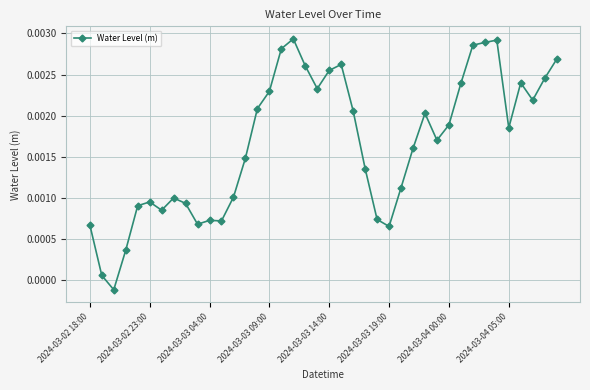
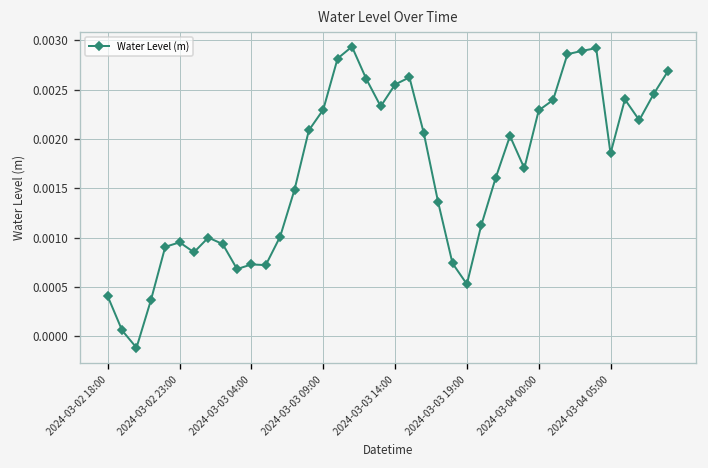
  {
-   "2024-03-02 18:00": 0.0007,
+   "2024-03-02 18:00": 0.0004,
    "2024-03-02 23:00": 0.0010,
    "2024-03-03 04:00": 0.0007,
    "2024-03-03 09:00": 0.0023,
    "2024-03-03 14:00": 0.0026,
-   "2024-03-03 19:00": 0.0007,
-   "2024-03-04 00:00": 0.0019,
+   "2024-03-03 19:00": 0.0005,
+   "2024-03-04 00:00": 0.0023,
    "2024-03-04 05:00": 0.0019
  }
